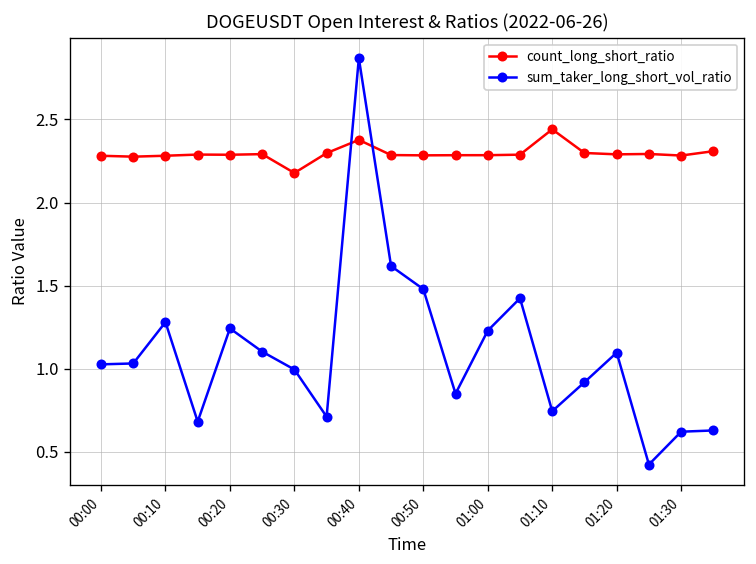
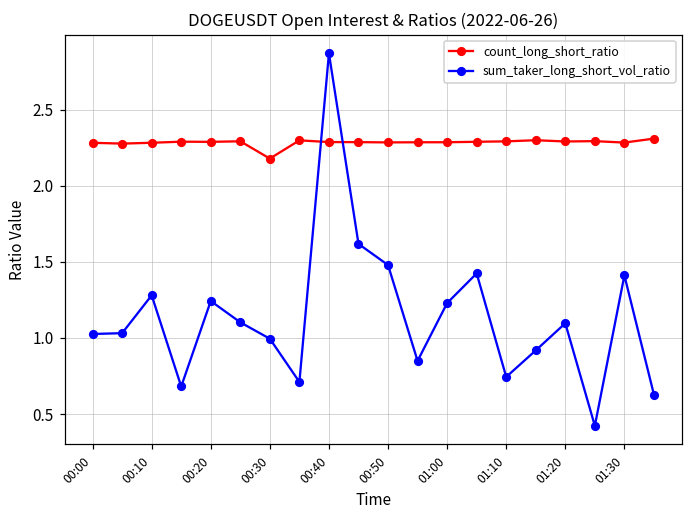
  {
    "count_long_short_ratio": {
      "00:00": 2.28,
      "00:10": 2.28,
      "00:20": 2.29,
      "00:30": 2.18,
-     "00:40": 2.38,
+     "00:40": 2.29,
      "00:50": 2.28,
      "01:00": 2.29,
-     "01:10": 2.44,
+     "01:10": 2.29,
      "01:20": 2.29,
      "01:30": 2.28
    },
    "sum_taker_long_short_vol_ratio": {
      "00:00": 1.03,
      "00:10": 1.28,
      "00:20": 1.24,
      "00:30": 1.00,
      "00:40": 2.87,
      "00:50": 1.48,
      "01:00": 1.23,
      "01:10": 0.74,
      "01:20": 1.10,
-     "01:30": 0.62
+     "01:30": 1.41
    }
  }
